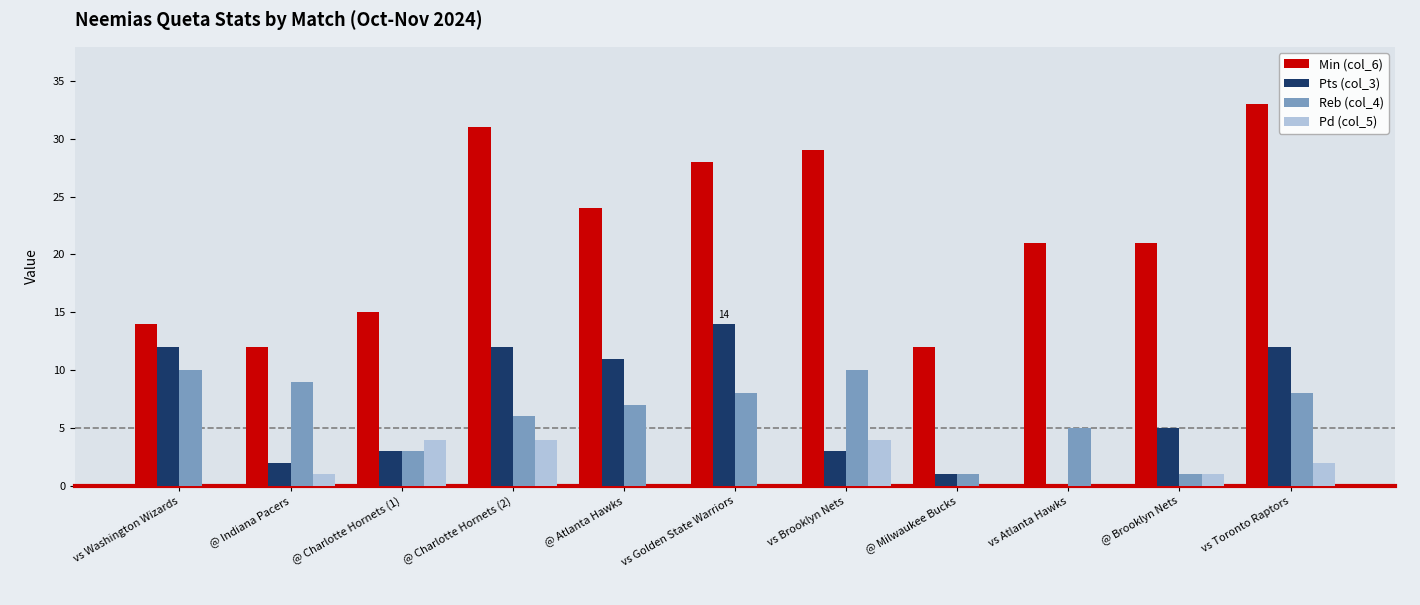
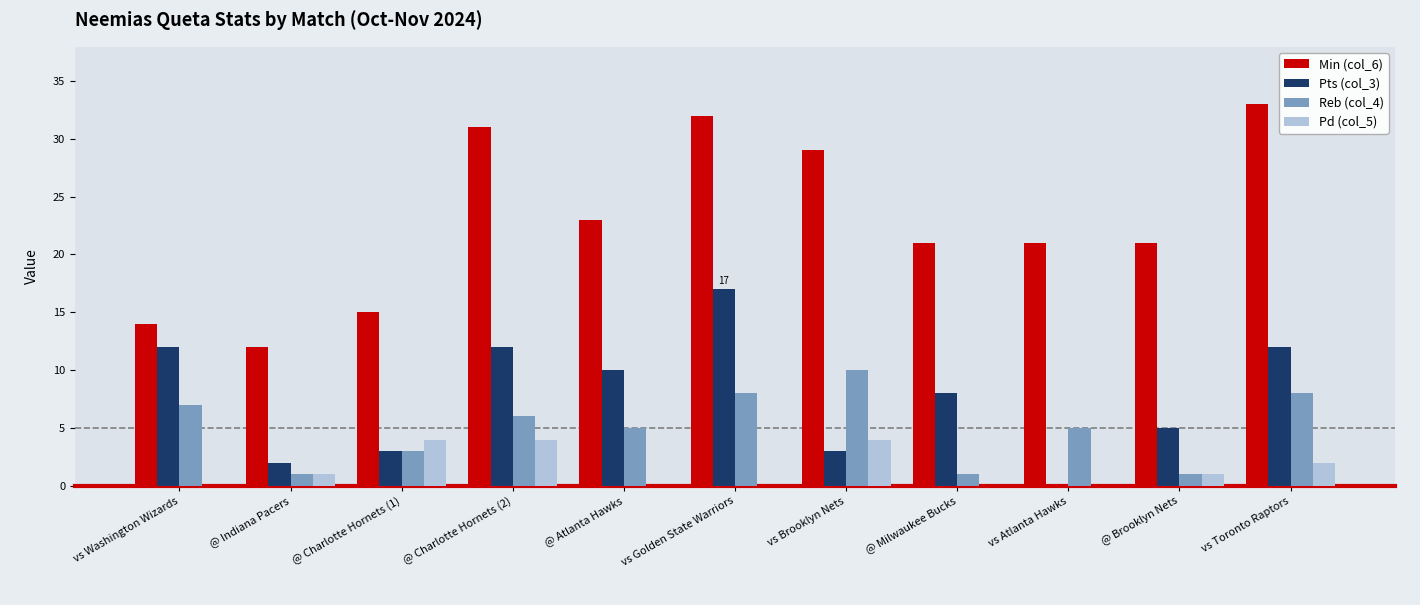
  {
    "Min (col_6)": {
      "vs Washington Wizards": 14,
      "@ Indiana Pacers": 12,
      "@ Charlotte Hornets (1)": 15,
      "@ Charlotte Hornets (2)": 31,
-     "@ Atlanta Hawks": 24,
-     "vs Golden State Warriors": 28,
+     "@ Atlanta Hawks": 23,
+     "vs Golden State Warriors": 32,
      "vs Brooklyn Nets": 29,
-     "@ Milwaukee Bucks": 12,
+     "@ Milwaukee Bucks": 21,
      "vs Atlanta Hawks": 21,
      "@ Brooklyn Nets": 21,
      "vs Toronto Raptors": 33
    },
    "Pts (col_3)": {
-     "@ Atlanta Hawks": 11,
-     "vs Golden State Warriors": 14,
-     "@ Milwaukee Bucks": 1
+     "@ Atlanta Hawks": 10,
+     "vs Golden State Warriors": 17,
+     "@ Milwaukee Bucks": 8
    },
    "Reb (col_4)": {
-     "vs Washington Wizards": 10,
-     "@ Indiana Pacers": 9,
+     "vs Washington Wizards": 7,
+     "@ Indiana Pacers": 1,
      "@ Charlotte Hornets (1)": 3,
      "@ Charlotte Hornets (2)": 6,
-     "@ Atlanta Hawks": 7,
+     "@ Atlanta Hawks": 5,
      "vs Golden State Warriors": 8,
      "vs Brooklyn Nets": 10,
      "@ Milwaukee Bucks": 1,
      "vs Atlanta Hawks": 5,
      "@ Brooklyn Nets": 1,
      "vs Toronto Raptors": 8
    },
    "Pd (col_5)": {
      "vs Washington Wizards": 0,
      "@ Indiana Pacers": 1,
      "@ Charlotte Hornets (1)": 4,
      "@ Charlotte Hornets (2)": 4,
      "@ Atlanta Hawks": 0,
      "vs Golden State Warriors": 0,
      "vs Brooklyn Nets": 4,
      "@ Milwaukee Bucks": 0,
      "vs Atlanta Hawks": 0,
      "@ Brooklyn Nets": 1,
      "vs Toronto Raptors": 2
    }
  }
